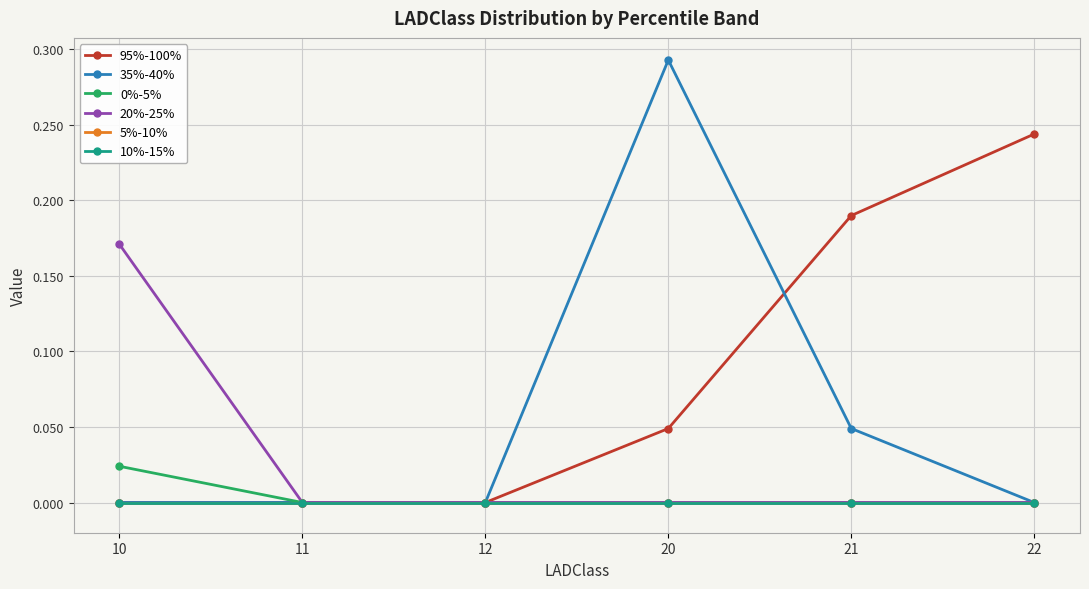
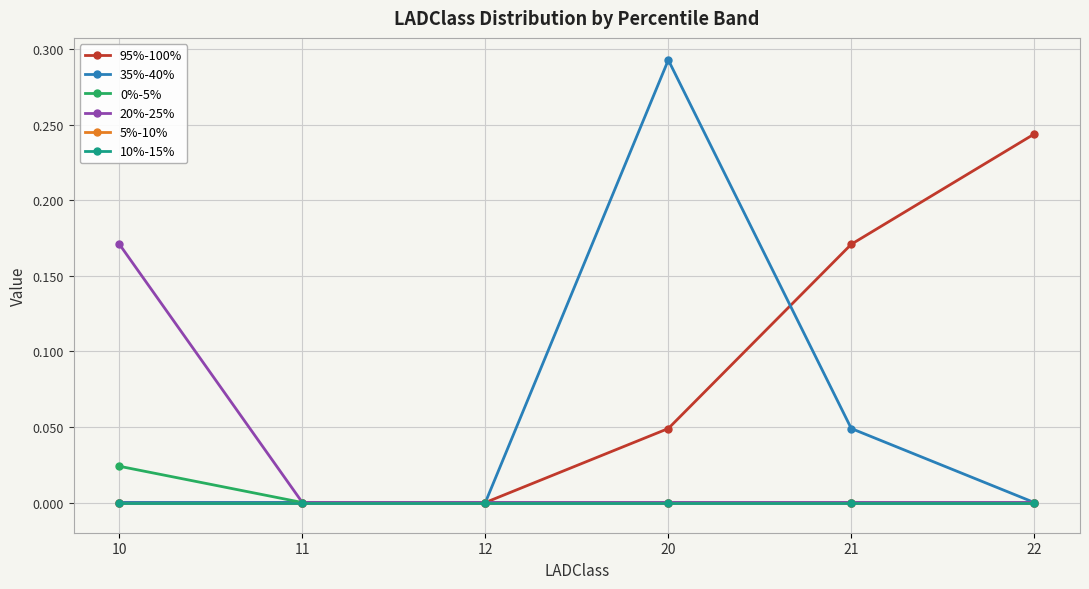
  {
    "95%-100%": {
      "20": 0.049,
-     "21": 0.190,
+     "21": 0.171,
      "22": 0.244
    },
    "35%-40%": {
      "20": 0.293,
      "21": 0.049
    },
    "20%-25%": {
      "10": 0.171
    }
  }
